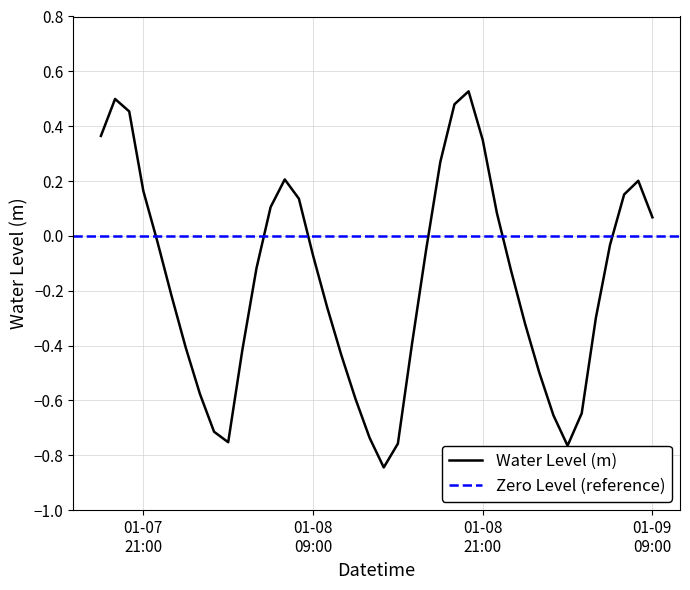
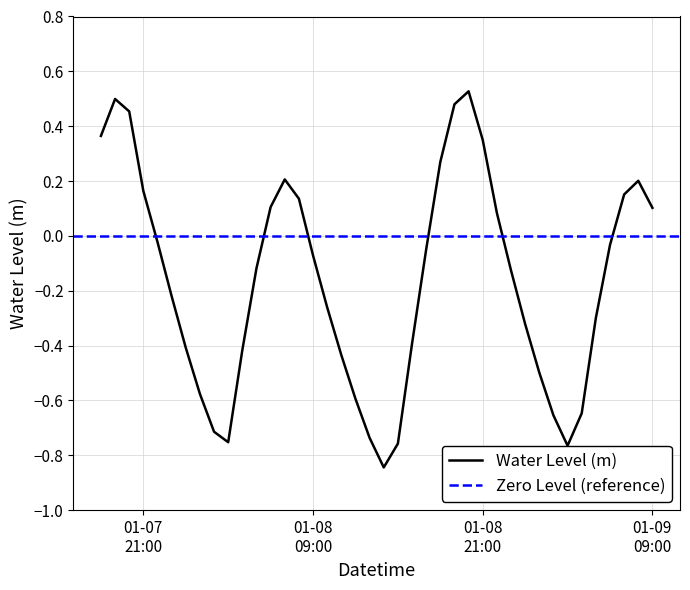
  {
    "01-07 21:00": 0.16,
    "01-08 09:00": -0.07,
    "01-08 21:00": 0.35,
-   "01-09 09:00": 0.07
+   "01-09 09:00": 0.10
  }
